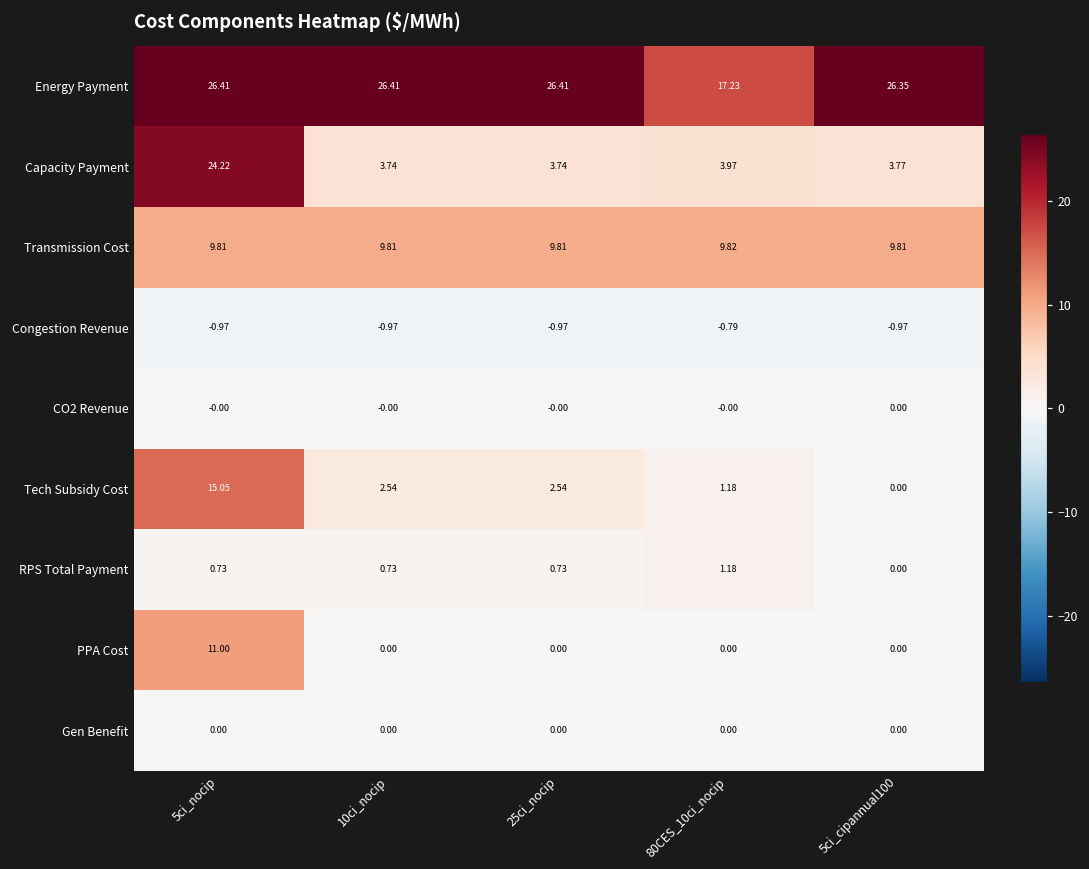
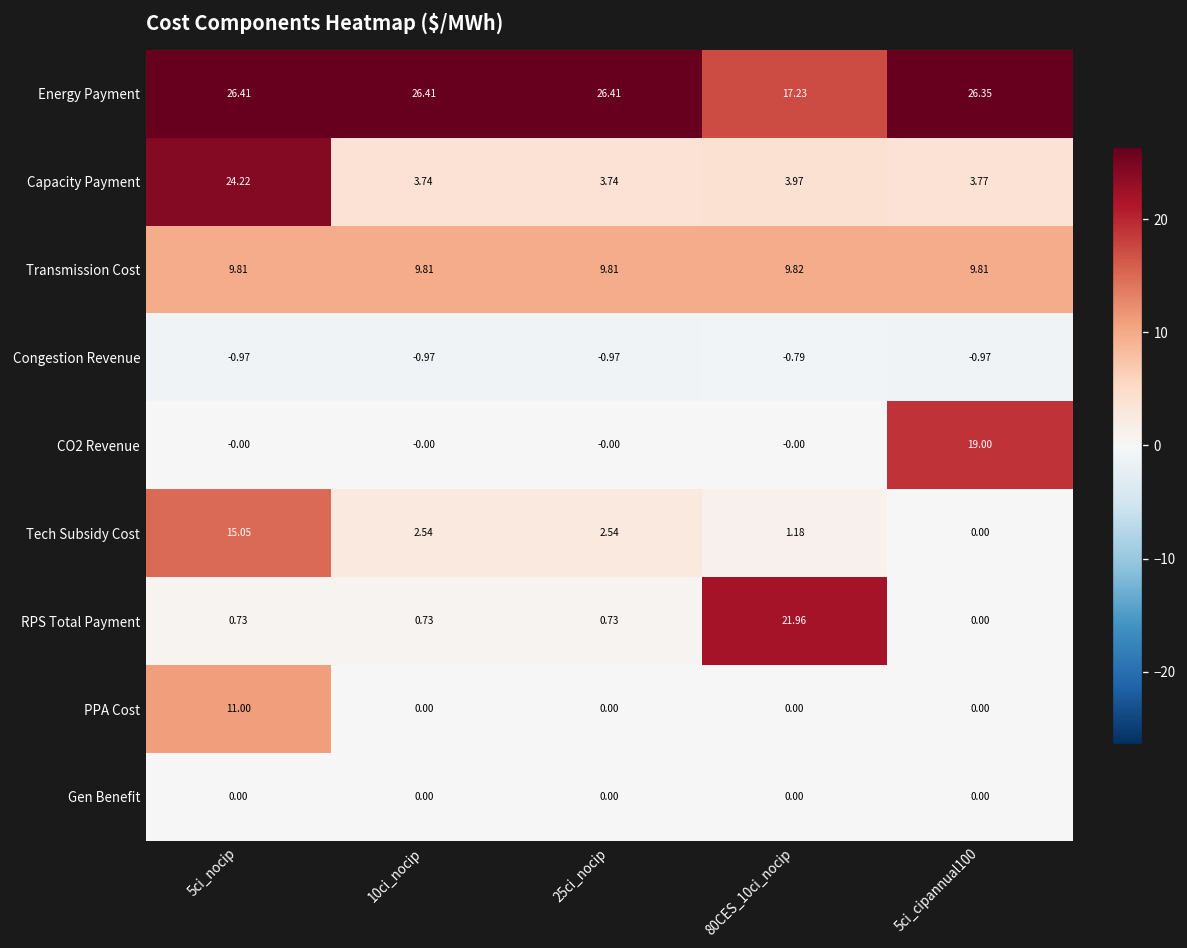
  {
    "Energy Payment": {
      "5ci_nocip": 26.41,
      "10ci_nocip": 26.41,
      "25ci_nocip": 26.41,
      "80CES_10ci_nocip": 17.23,
      "5ci_cipannual100": 26.35
    },
    "Capacity Payment": {
      "5ci_nocip": 24.22,
      "10ci_nocip": 3.74,
      "25ci_nocip": 3.74,
      "80CES_10ci_nocip": 3.97,
      "5ci_cipannual100": 3.77
    },
    "Transmission Cost": {
      "5ci_nocip": 9.81,
      "10ci_nocip": 9.81,
      "25ci_nocip": 9.81,
      "80CES_10ci_nocip": 9.82,
      "5ci_cipannual100": 9.81
    },
    "Congestion Revenue": {
      "5ci_nocip": -0.97,
      "10ci_nocip": -0.97,
      "25ci_nocip": -0.97,
      "80CES_10ci_nocip": -0.79,
      "5ci_cipannual100": -0.97
    },
    "CO2 Revenue": {
      "5ci_nocip": -0.00,
      "10ci_nocip": -0.00,
      "25ci_nocip": -0.00,
      "80CES_10ci_nocip": -0.00,
-     "5ci_cipannual100": 0.00
+     "5ci_cipannual100": 19.00
    },
    "Tech Subsidy Cost": {
      "5ci_nocip": 15.05,
      "10ci_nocip": 2.54,
      "25ci_nocip": 2.54,
      "80CES_10ci_nocip": 1.18,
      "5ci_cipannual100": 0.00
    },
    "RPS Total Payment": {
      "5ci_nocip": 0.73,
      "10ci_nocip": 0.73,
      "25ci_nocip": 0.73,
-     "80CES_10ci_nocip": 1.18,
+     "80CES_10ci_nocip": 21.96,
      "5ci_cipannual100": 0.00
    },
    "PPA Cost": {
      "5ci_nocip": 11.00,
      "10ci_nocip": 0.00,
      "25ci_nocip": 0.00,
      "80CES_10ci_nocip": 0.00,
      "5ci_cipannual100": 0.00
    },
    "Gen Benefit": {
      "5ci_nocip": 0.00,
      "10ci_nocip": 0.00,
      "25ci_nocip": 0.00,
      "80CES_10ci_nocip": 0.00,
      "5ci_cipannual100": 0.00
    }
  }
